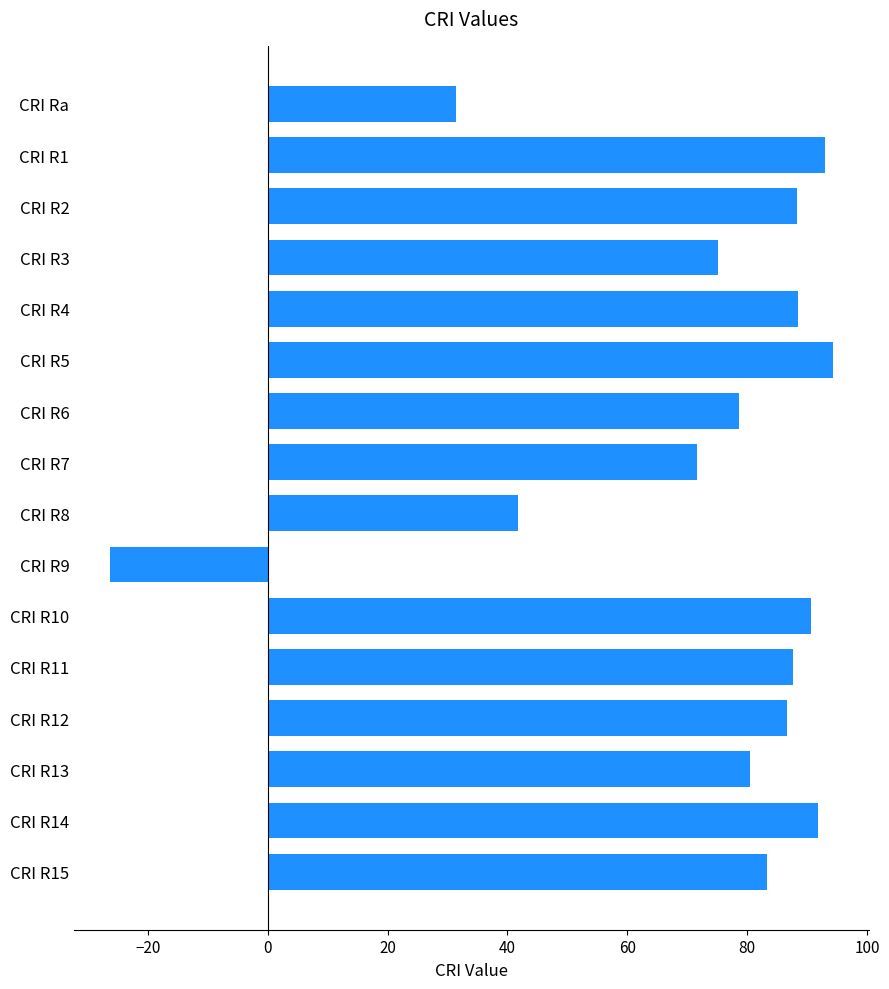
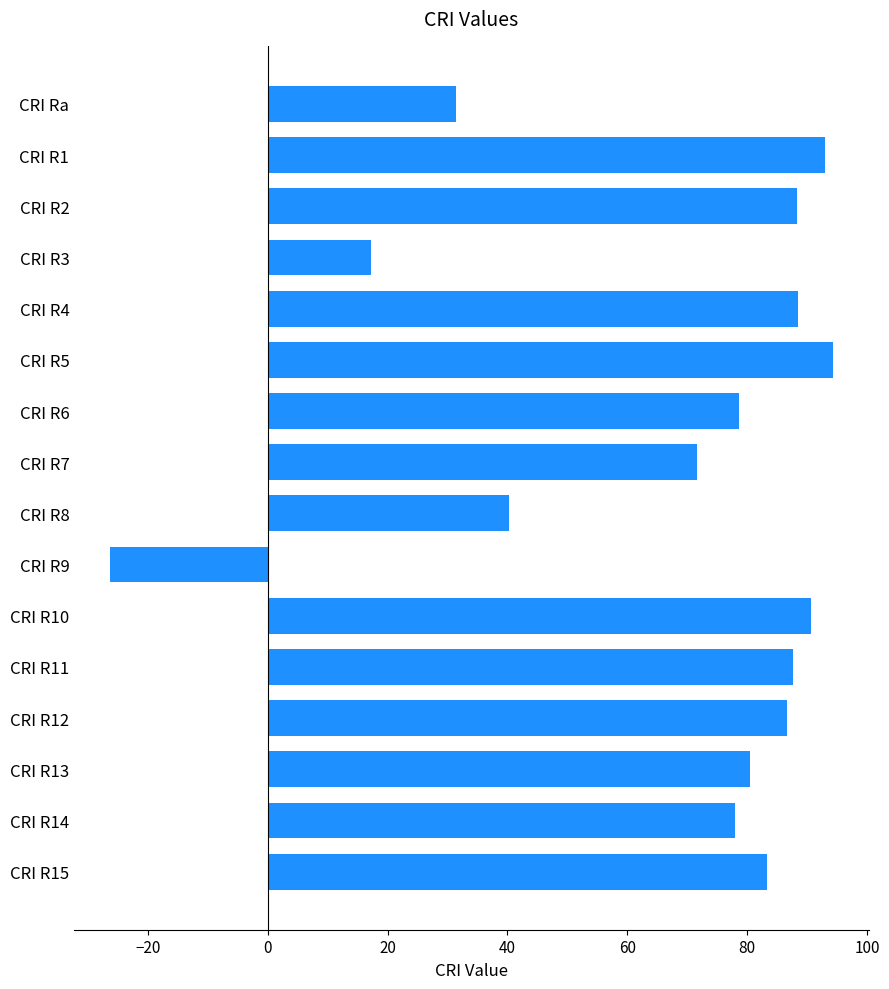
  {
    "CRI Ra": 31,
    "CRI R1": 93,
    "CRI R2": 88,
-   "CRI R3": 75,
+   "CRI R3": 17,
    "CRI R4": 88,
    "CRI R5": 94,
    "CRI R6": 79,
    "CRI R7": 72,
-   "CRI R8": 42,
+   "CRI R8": 40,
    "CRI R9": -26,
    "CRI R10": 91,
    "CRI R11": 88,
    "CRI R12": 87,
    "CRI R13": 81,
-   "CRI R14": 92,
+   "CRI R14": 78,
    "CRI R15": 83
  }
